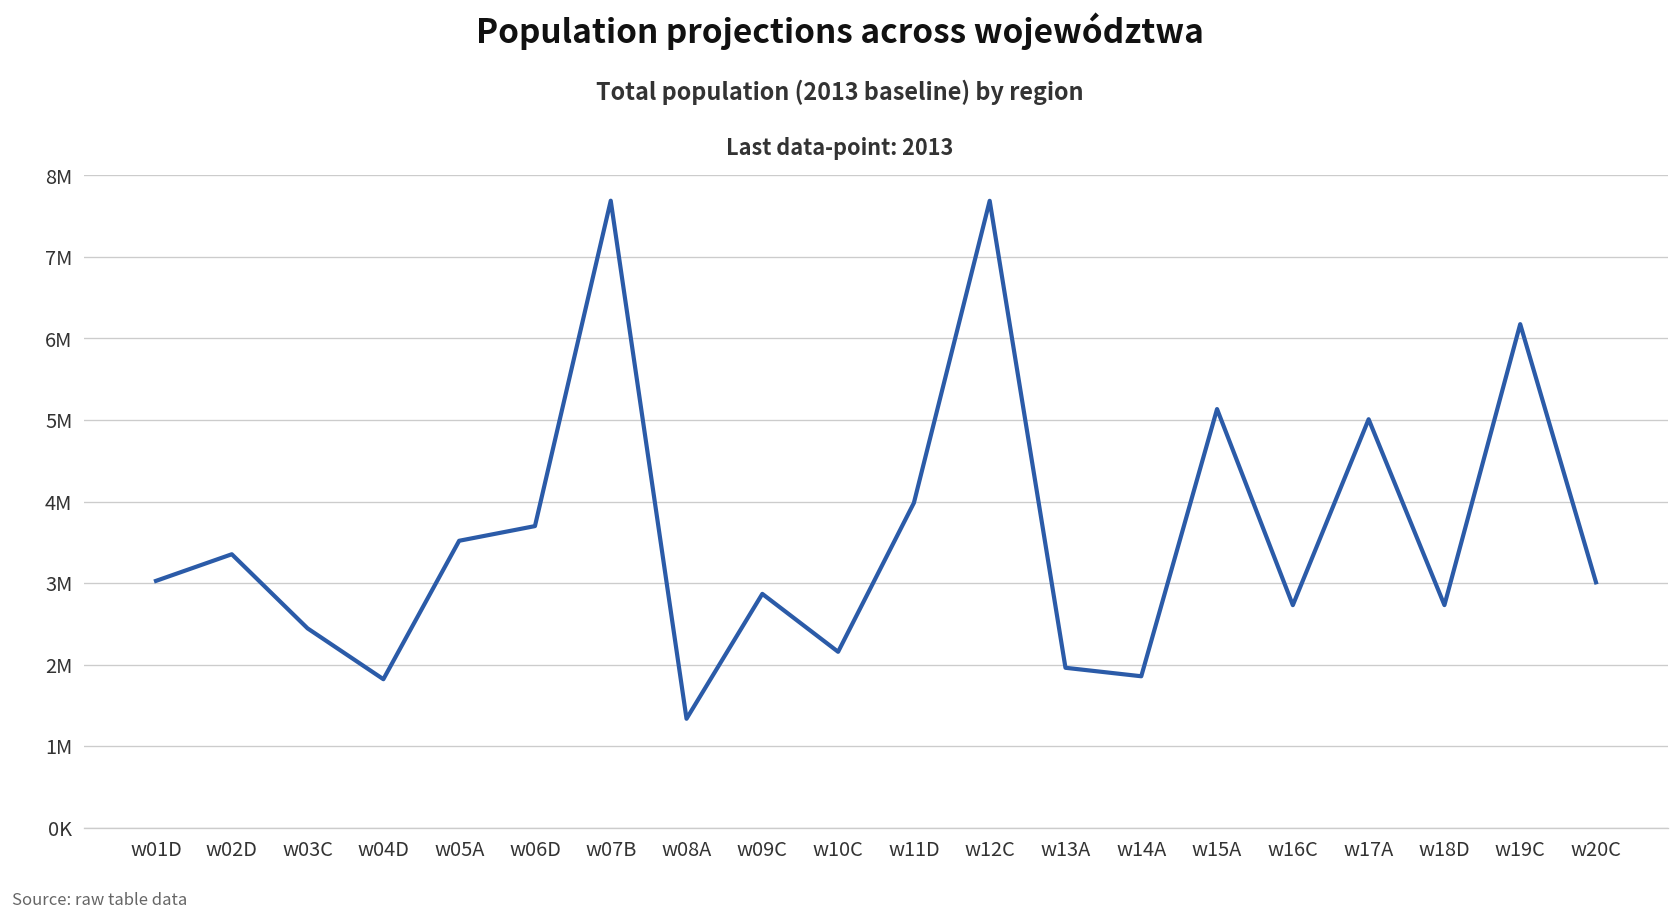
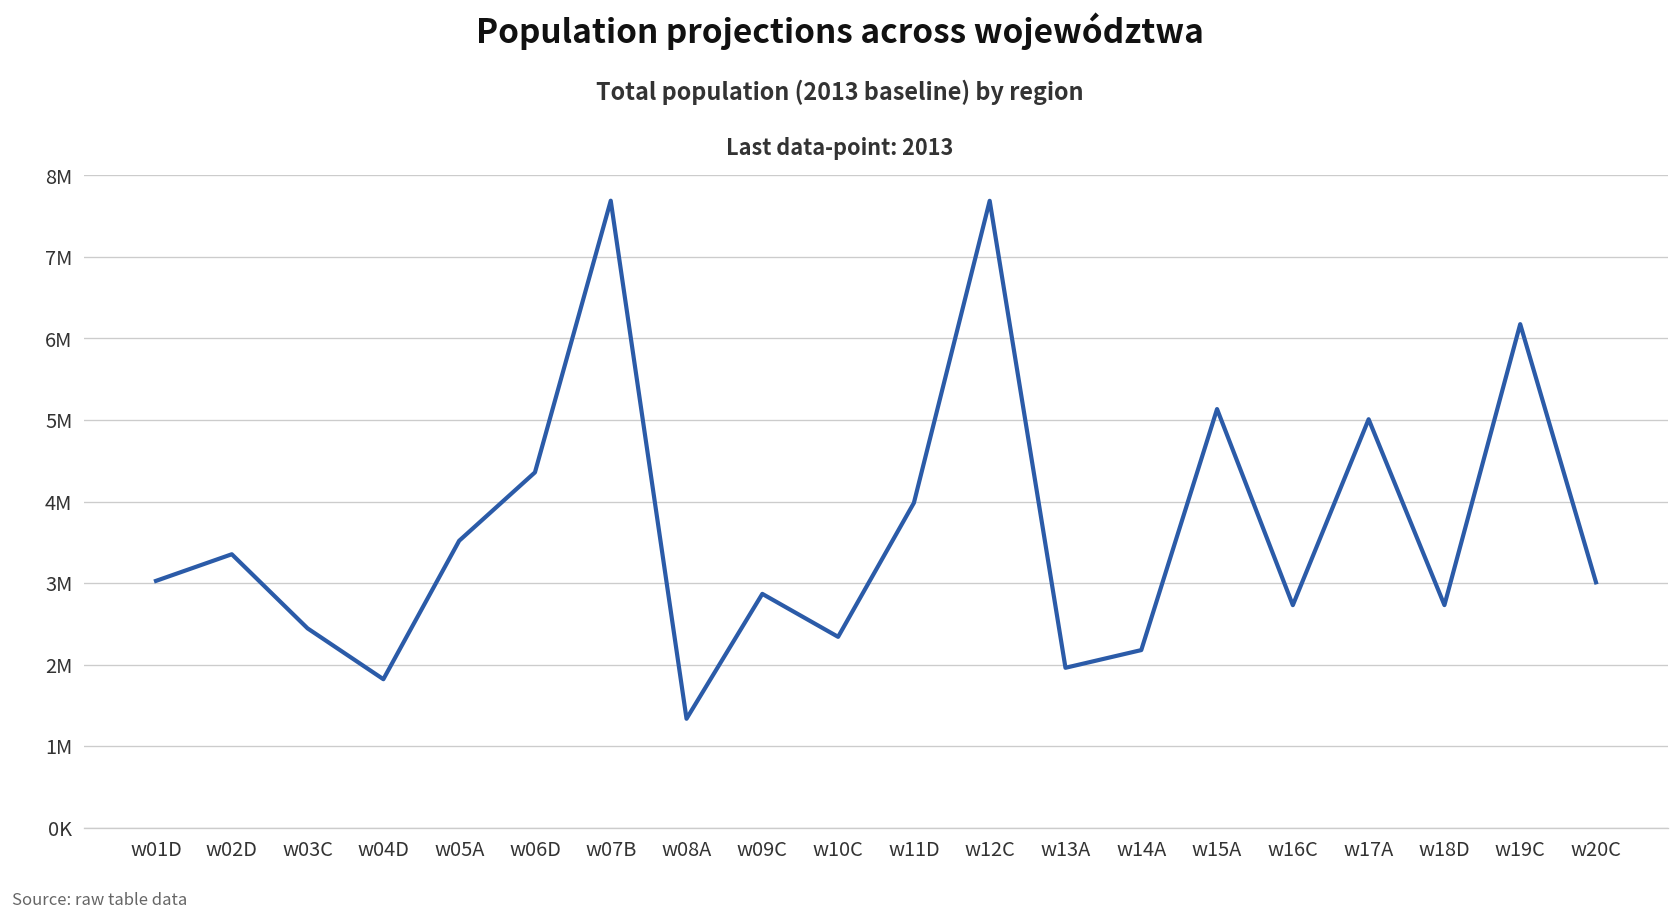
  {
    "w01D": 3000000,
    "w02D": 3400000,
    "w03C": 2400000,
    "w04D": 1800000,
    "w05A": 3500000,
-   "w06D": 3700000,
+   "w06D": 4400000,
    "w07B": 7700000,
    "w08A": 1300000,
    "w09C": 2900000,
-   "w10C": 2200000,
+   "w10C": 2300000,
    "w11D": 4000000,
    "w12C": 7700000,
    "w13A": 2000000,
-   "w14A": 1900000,
+   "w14A": 2200000,
    "w15A": 5100000,
    "w16C": 2700000,
    "w17A": 5000000,
    "w18D": 2700000,
    "w19C": 6200000,
    "w20C": 3000000
  }
